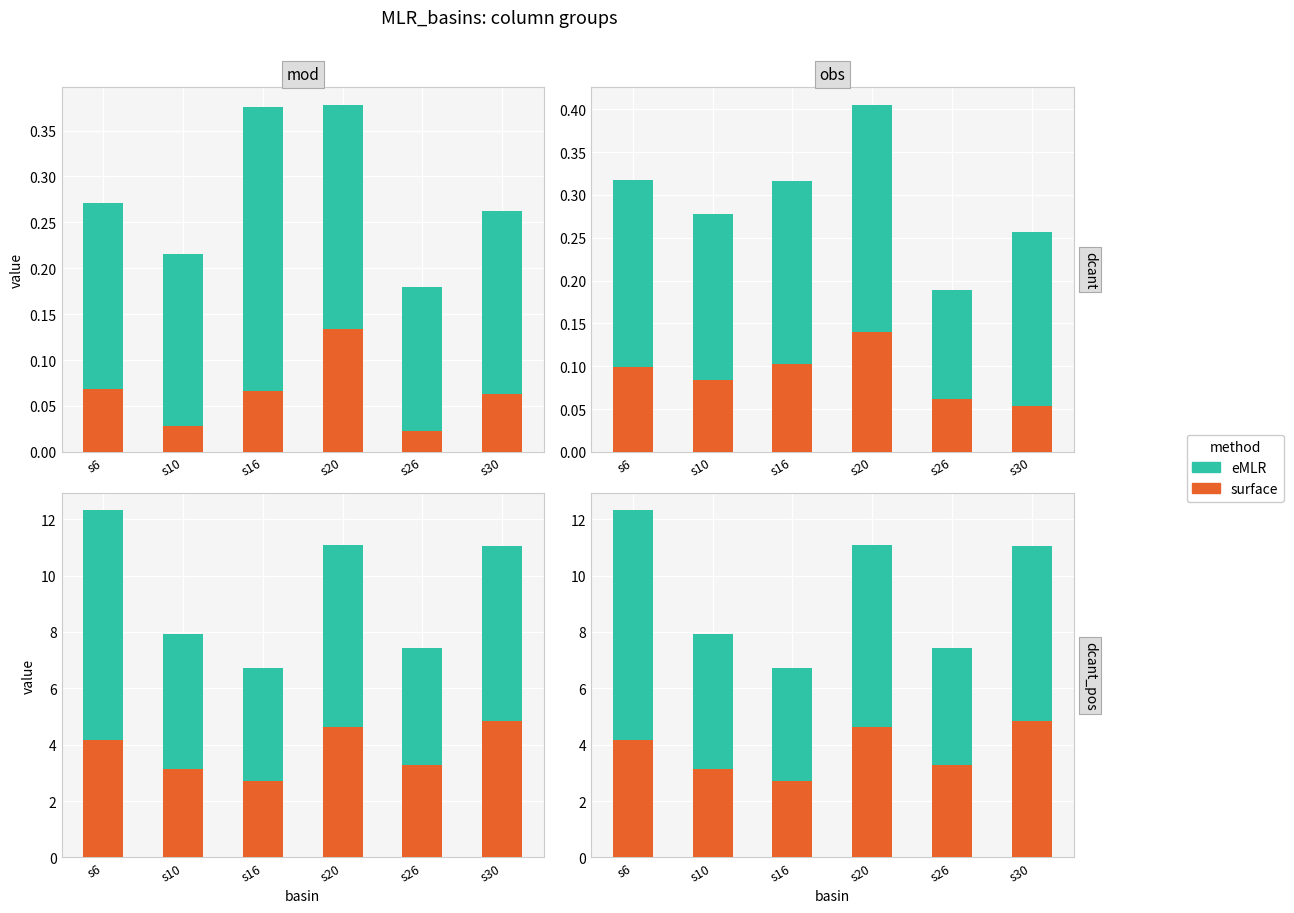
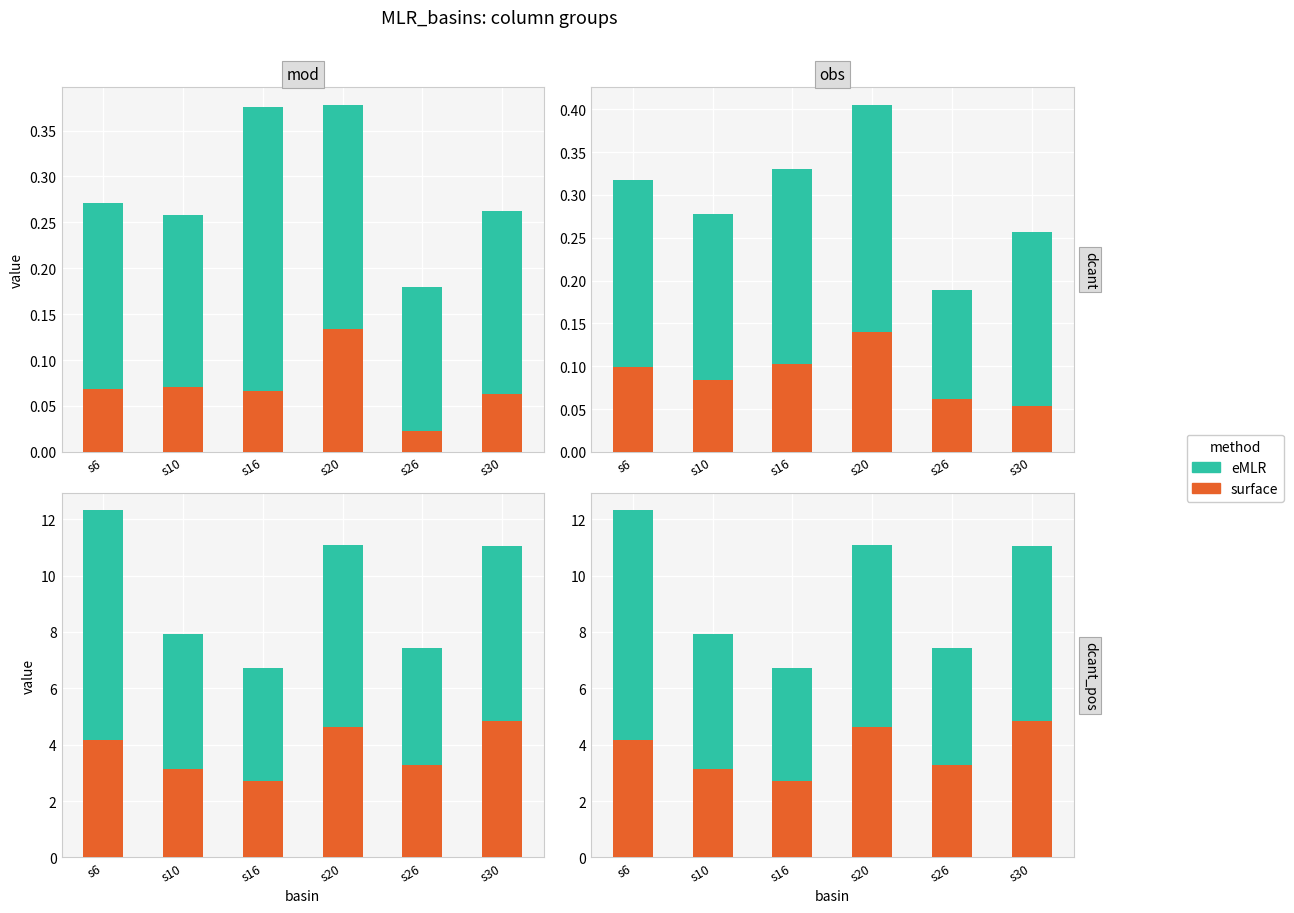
  {
    "mod": {
      "surface": {
        "s6": 0.07,
-       "s10": 0.03,
+       "s10": 0.07,
        "s16": 0.07,
        "s20": 0.13,
        "s26": 0.02,
        "s30": 0.06
      },
      "eMLR": {
        "s6": 0.20,
        "s10": 0.19,
        "s16": 0.31,
        "s20": 0.24,
        "s26": 0.16,
        "s30": 0.20
      }
    },
    "obs": {
      "surface": {
        "s6": 0.10,
        "s10": 0.08,
        "s16": 0.10,
        "s20": 0.14,
        "s26": 0.06,
        "s30": 0.05
      },
      "eMLR": {
        "s6": 0.22,
        "s10": 0.19,
-       "s16": 0.21,
+       "s16": 0.23,
        "s20": 0.27,
        "s26": 0.13,
        "s30": 0.20
      }
    }
  }
